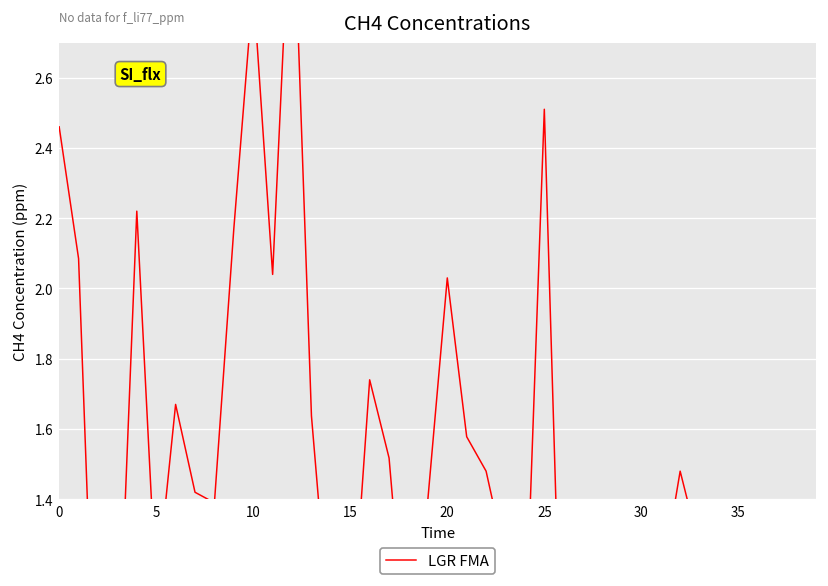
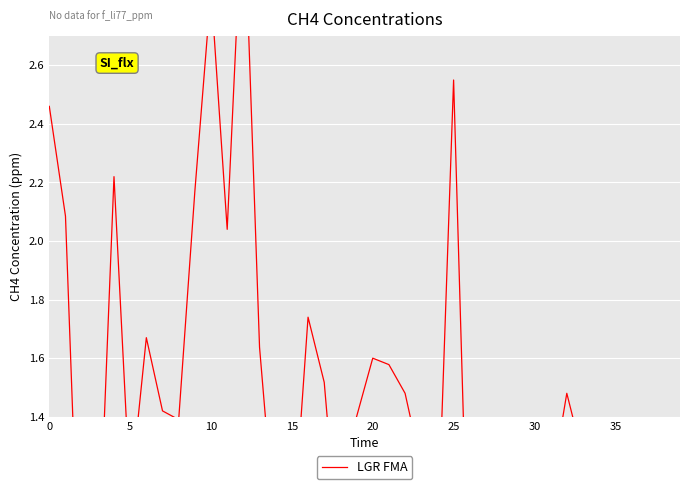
  {
    "0": 2.46,
-   "20": 2.03,
-   "25": 2.51
+   "20": 1.60,
+   "25": 2.55
  }
